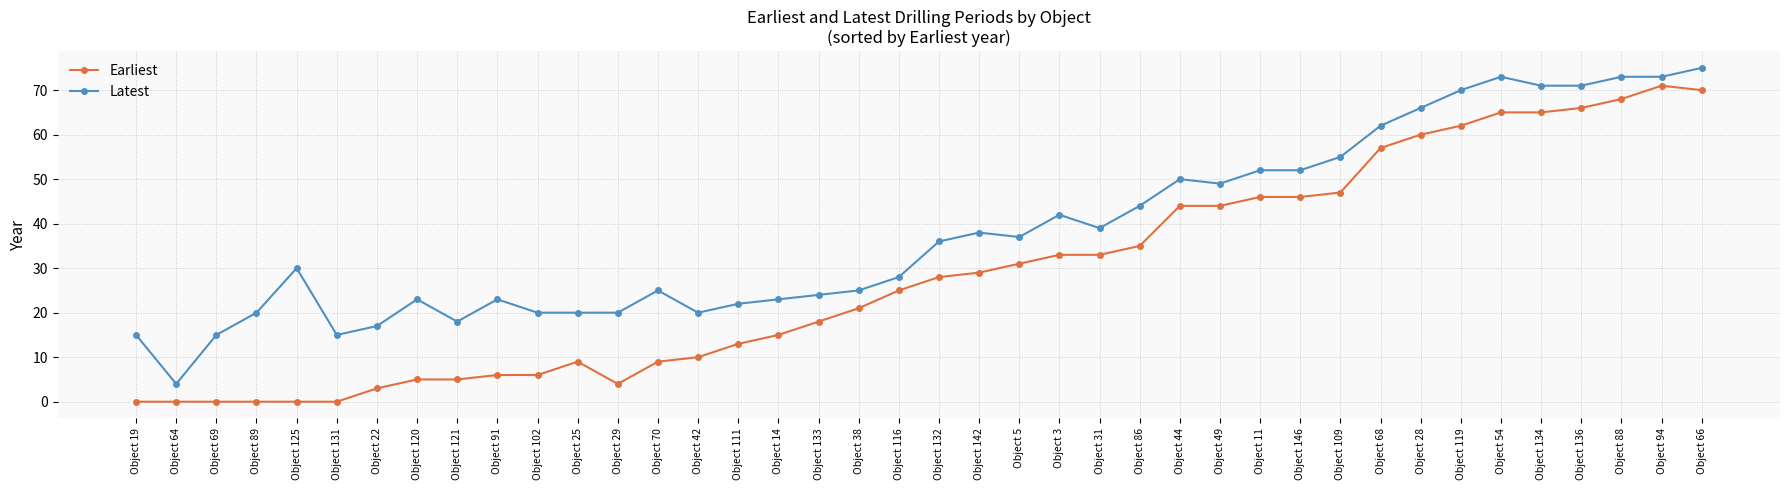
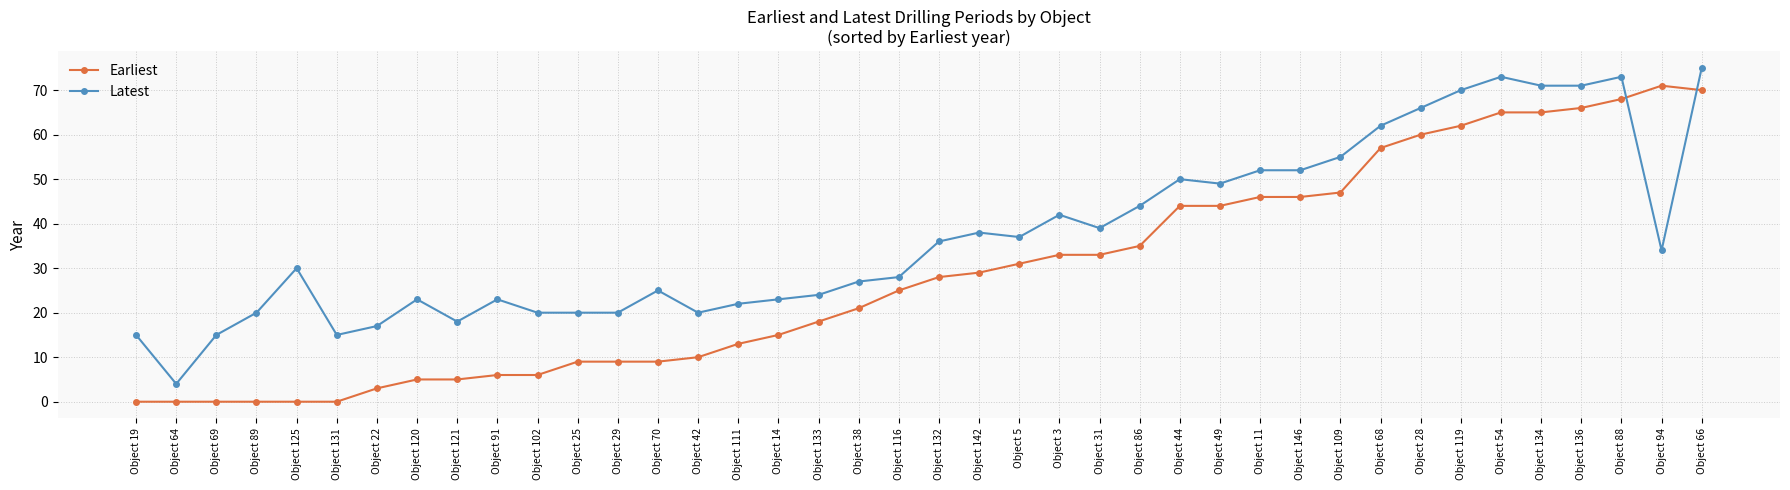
  {
    "Earliest": {
      "Object 19": 0,
      "Object 64": 0,
      "Object 69": 0,
      "Object 89": 0,
      "Object 125": 0,
      "Object 131": 0,
      "Object 22": 3,
      "Object 120": 5,
      "Object 121": 5,
      "Object 91": 6,
      "Object 102": 6,
      "Object 25": 9,
-     "Object 29": 4,
+     "Object 29": 9,
      "Object 70": 9,
      "Object 42": 10,
      "Object 111": 13,
      "Object 14": 15,
      "Object 133": 18,
      "Object 38": 21,
      "Object 116": 25,
      "Object 132": 28,
      "Object 142": 29,
      "Object 5": 31,
      "Object 3": 33,
      "Object 31": 33,
      "Object 86": 35,
      "Object 44": 44,
      "Object 49": 44,
      "Object 11": 46,
      "Object 146": 46,
      "Object 109": 47,
      "Object 68": 57,
      "Object 28": 60,
      "Object 119": 62,
      "Object 54": 65,
      "Object 134": 65,
      "Object 136": 66,
      "Object 88": 68,
      "Object 94": 71,
      "Object 66": 70
    },
    "Latest": {
      "Object 19": 15,
      "Object 64": 4,
      "Object 69": 15,
      "Object 89": 20,
      "Object 125": 30,
      "Object 131": 15,
      "Object 22": 17,
      "Object 120": 23,
      "Object 121": 18,
      "Object 91": 23,
      "Object 102": 20,
      "Object 25": 20,
      "Object 29": 20,
      "Object 70": 25,
      "Object 42": 20,
      "Object 111": 22,
      "Object 14": 23,
      "Object 133": 24,
-     "Object 38": 25,
+     "Object 38": 27,
      "Object 116": 28,
      "Object 132": 36,
      "Object 142": 38,
      "Object 5": 37,
      "Object 3": 42,
      "Object 31": 39,
      "Object 86": 44,
      "Object 44": 50,
      "Object 49": 49,
      "Object 11": 52,
      "Object 146": 52,
      "Object 109": 55,
      "Object 68": 62,
      "Object 28": 66,
      "Object 119": 70,
      "Object 54": 73,
      "Object 134": 71,
      "Object 136": 71,
      "Object 88": 73,
-     "Object 94": 73,
+     "Object 94": 34,
      "Object 66": 75
    }
  }
